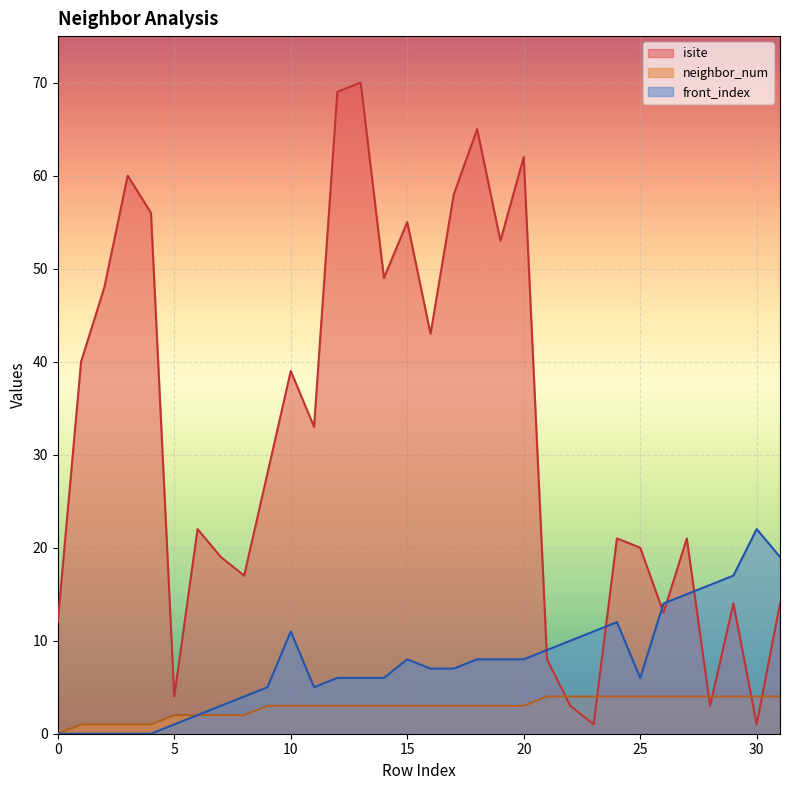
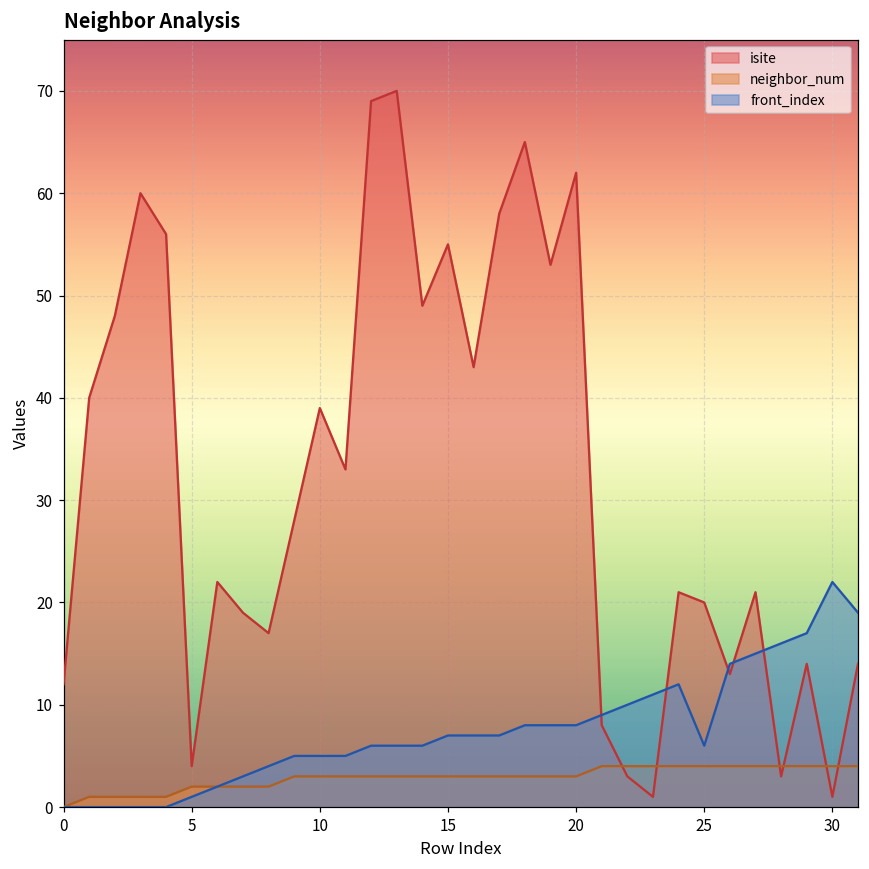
  {
    "front_index": {
      "5": 1,
-     "10": 11,
-     "15": 8,
+     "10": 5,
+     "15": 7,
      "20": 8,
      "25": 6,
      "30": 22
    }
  }
